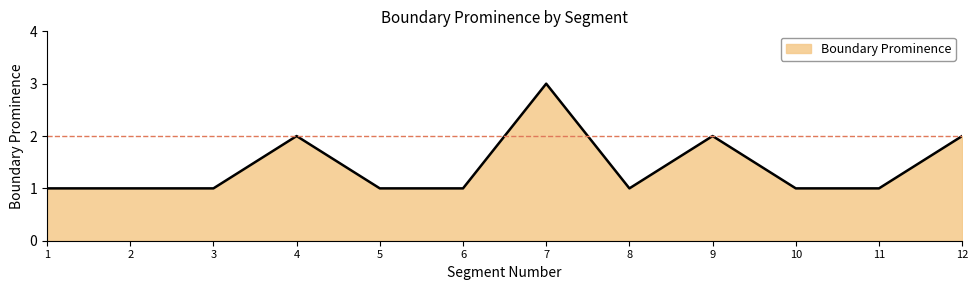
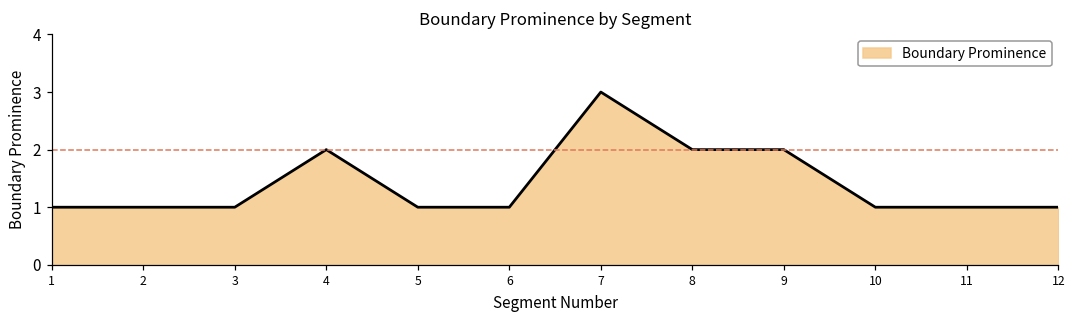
  {
    "1": 1,
    "2": 1,
    "3": 1,
    "4": 2,
    "5": 1,
    "6": 1,
    "7": 3,
-   "8": 1,
+   "8": 2,
    "9": 2,
    "10": 1,
    "11": 1,
-   "12": 2
+   "12": 1
  }
